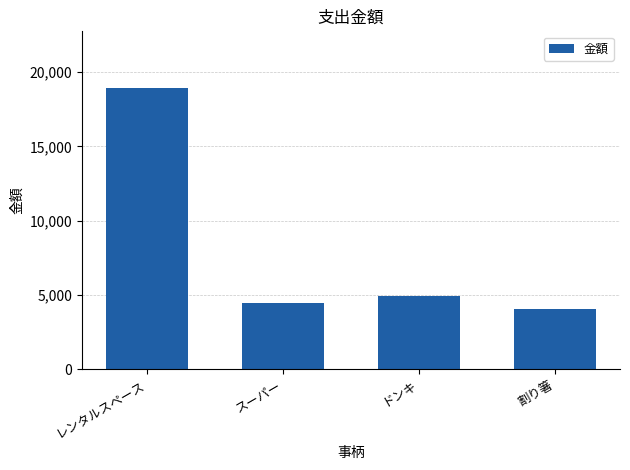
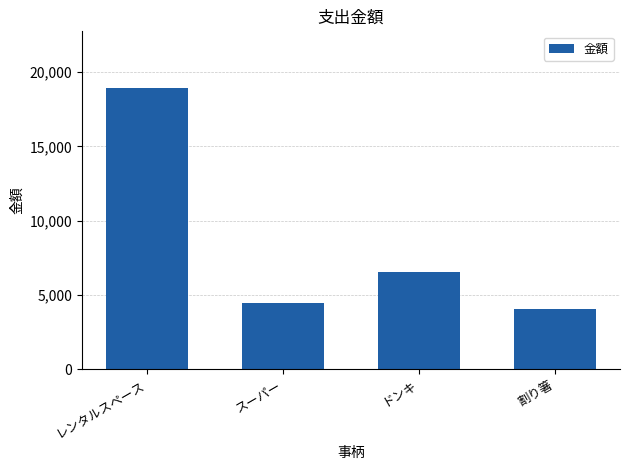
  {
    "レンタルスペース": "18,900",
    "スーパー": "4,500",
-   "ドンキ": "5,000",
+   "ドンキ": "6,600",
    "割り箸": "4,100"
  }
